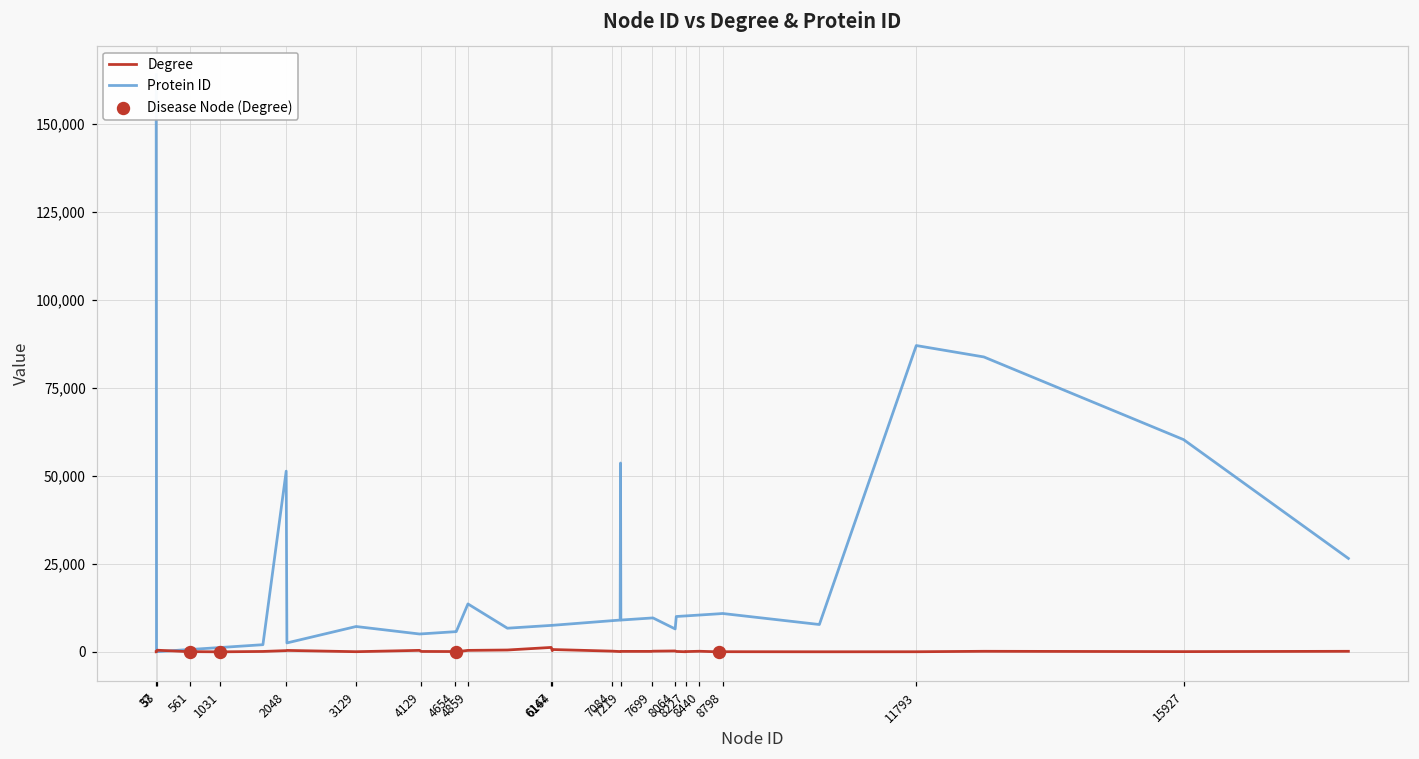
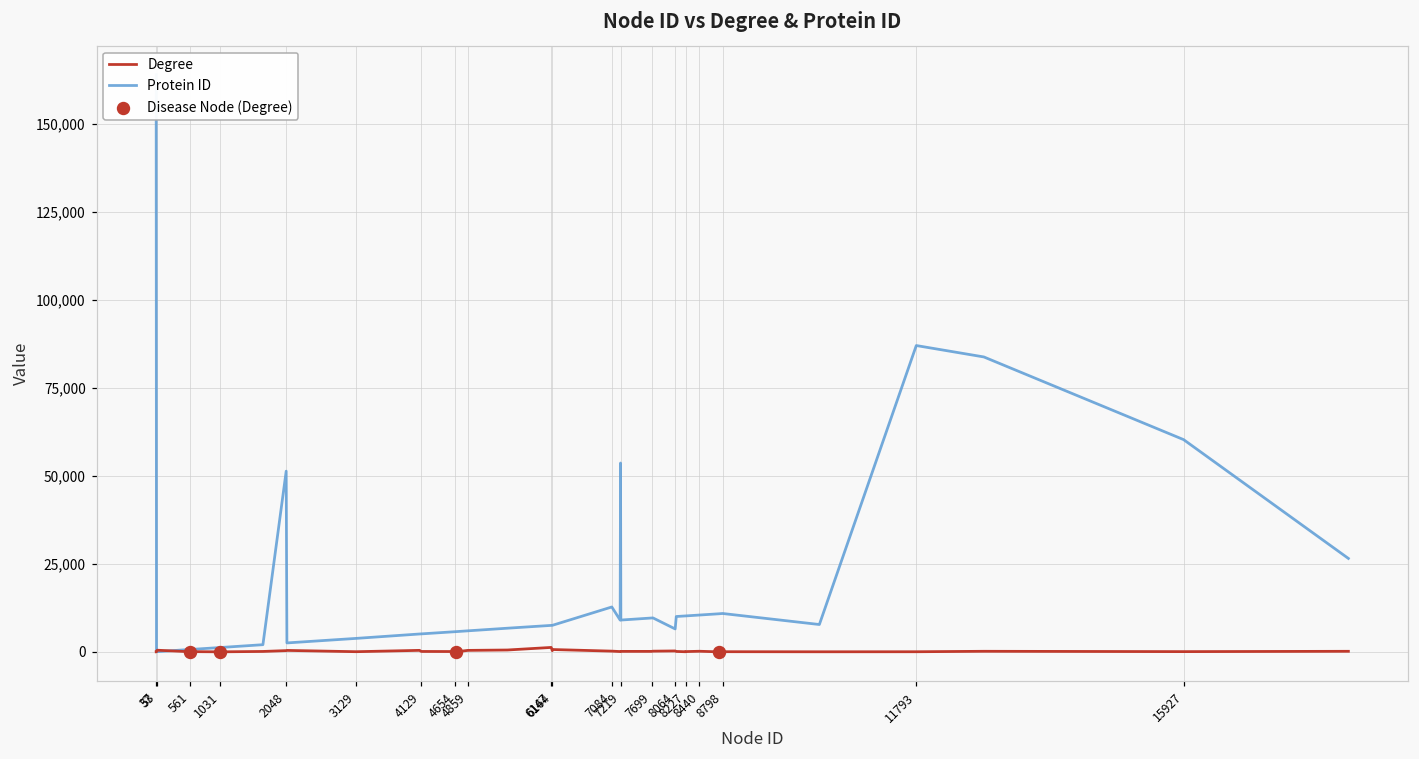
  {
    "Protein ID": {
      "1031": "1,000",
      "2048": "51,000",
-     "3129": "7,000",
+     "3129": "4,000",
      "4129": "5,000",
      "4654": "6,000",
-     "4859": "14,000",
+     "4859": "6,000",
      "6147": "8,000",
      "6164": "8,000",
-     "7084": "9,000",
+     "7084": "13,000",
      "7219": "54,000",
      "7699": "10,000",
      "8064": "7,000",
      "8227": "10,000",
      "8440": "10,000",
      "8798": "11,000",
      "11793": "87,000",
      "15927": "60,000"
    }
  }
